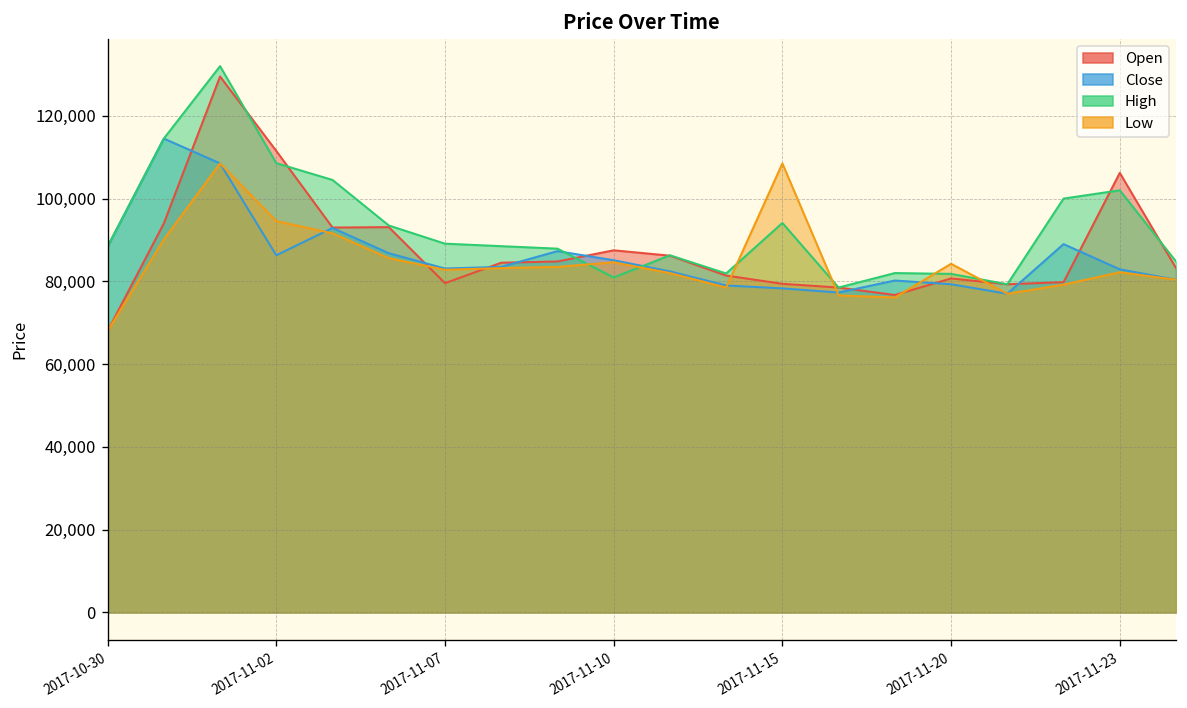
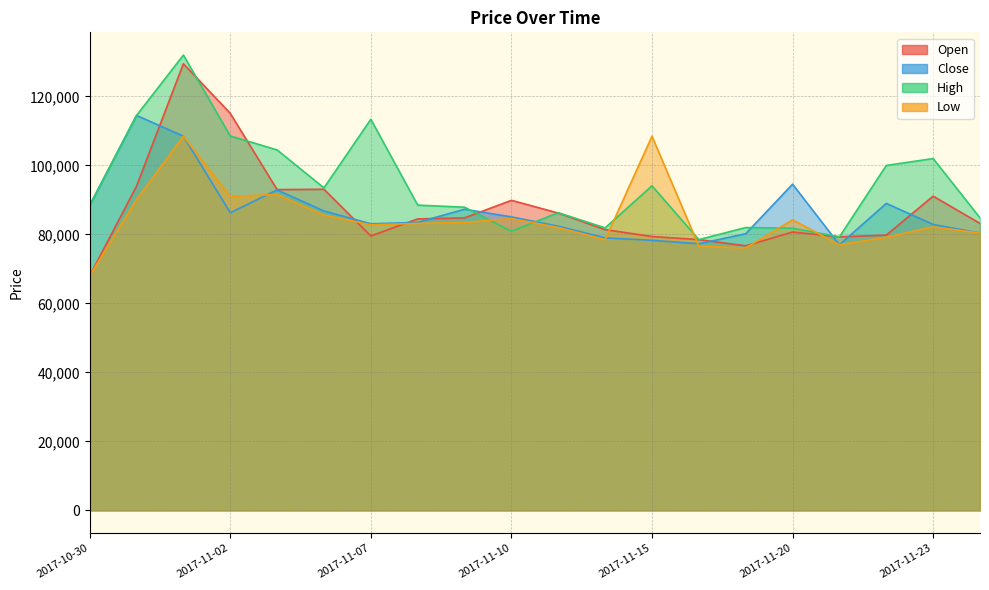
  {
    "Open": {
-     "2017-11-02": "112,000",
+     "2017-11-02": "115,000",
      "2017-11-07": "80,000",
-     "2017-11-10": "88,000",
+     "2017-11-10": "90,000",
      "2017-11-15": "79,000",
      "2017-11-20": "81,000",
-     "2017-11-23": "106,000"
+     "2017-11-23": "91,000"
    },
    "Close": {
      "2017-11-02": "86,000",
      "2017-11-15": "78,000",
-     "2017-11-20": "79,000"
+     "2017-11-20": "95,000"
    },
    "High": {
      "2017-11-02": "109,000",
-     "2017-11-07": "89,000",
+     "2017-11-07": "113,000",
      "2017-11-10": "81,000",
      "2017-11-15": "94,000",
      "2017-11-20": "82,000",
      "2017-11-23": "102,000"
    },
    "Low": {
-     "2017-11-02": "95,000",
+     "2017-11-02": "91,000",
      "2017-11-15": "108,000",
      "2017-11-20": "84,000"
    }
  }
